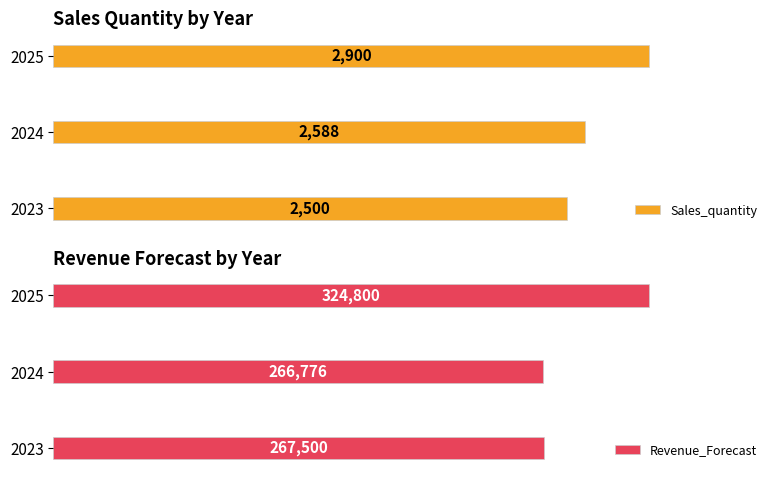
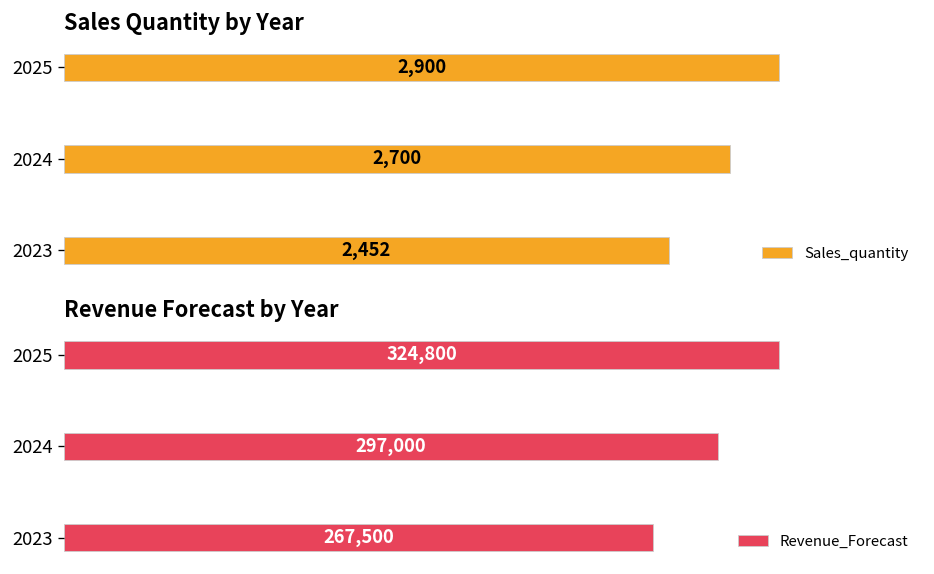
  {
    "Sales Quantity by Year": {
      "2025": "2,900",
-     "2024": "2,588",
-     "2023": "2,500"
+     "2024": "2,700",
+     "2023": "2,452"
    },
    "Revenue Forecast by Year": {
      "2025": "324,800",
-     "2024": "266,776",
+     "2024": "297,000",
      "2023": "267,500"
    }
  }
